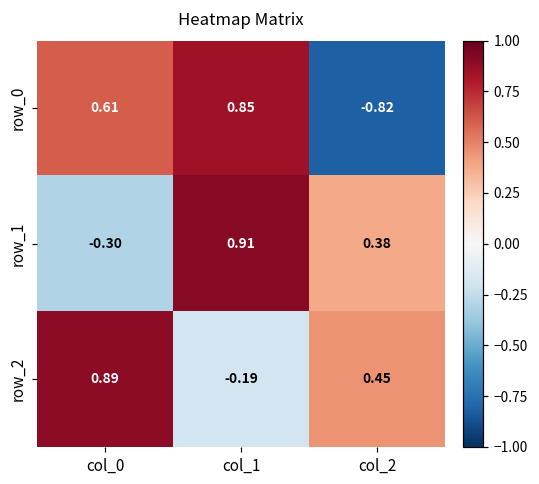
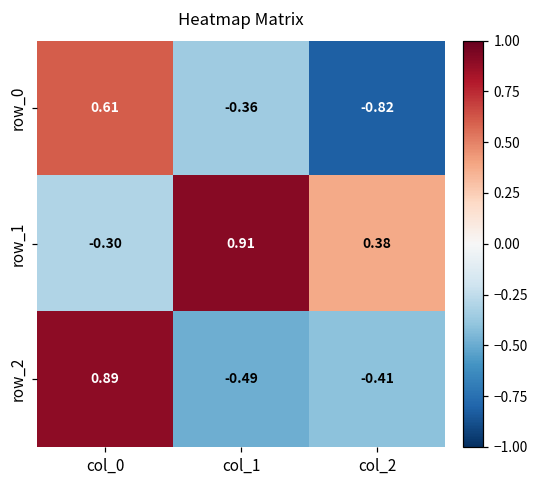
  {
    "row_0": {
      "col_0": 0.61,
-     "col_1": 0.85,
+     "col_1": -0.36,
      "col_2": -0.82
    },
    "row_1": {
      "col_0": -0.30,
      "col_1": 0.91,
      "col_2": 0.38
    },
    "row_2": {
      "col_0": 0.89,
-     "col_1": -0.19,
-     "col_2": 0.45
+     "col_1": -0.49,
+     "col_2": -0.41
    }
  }
